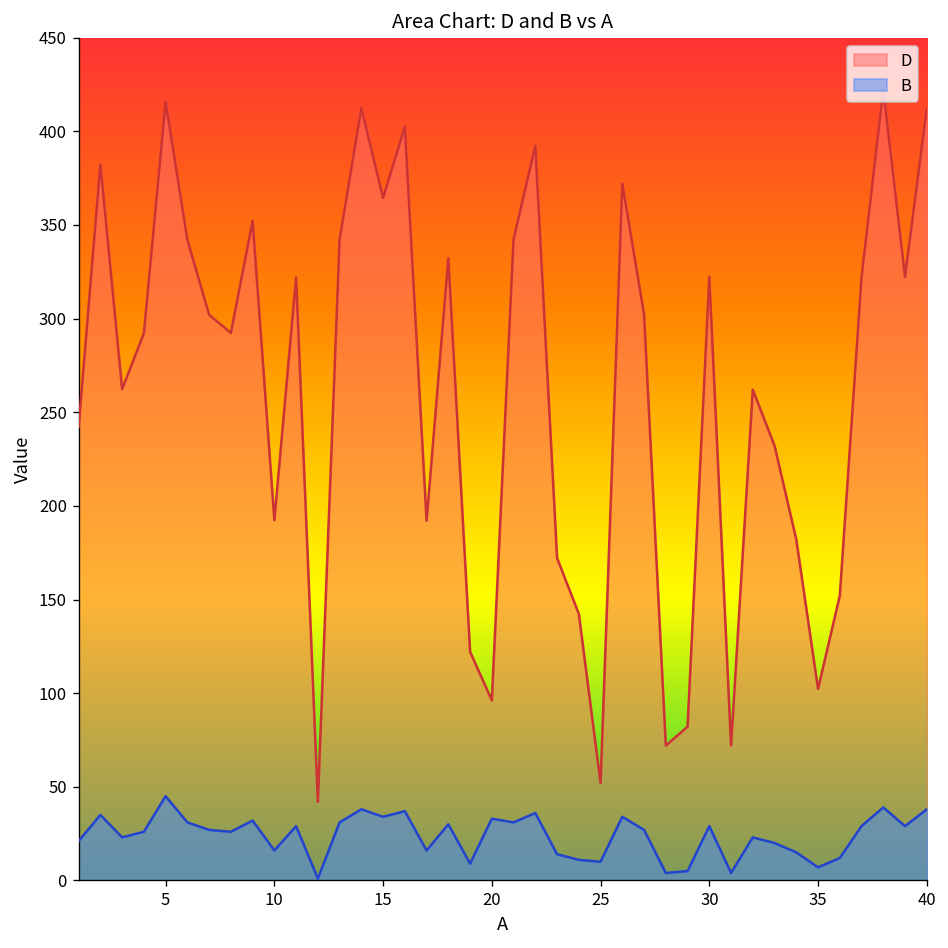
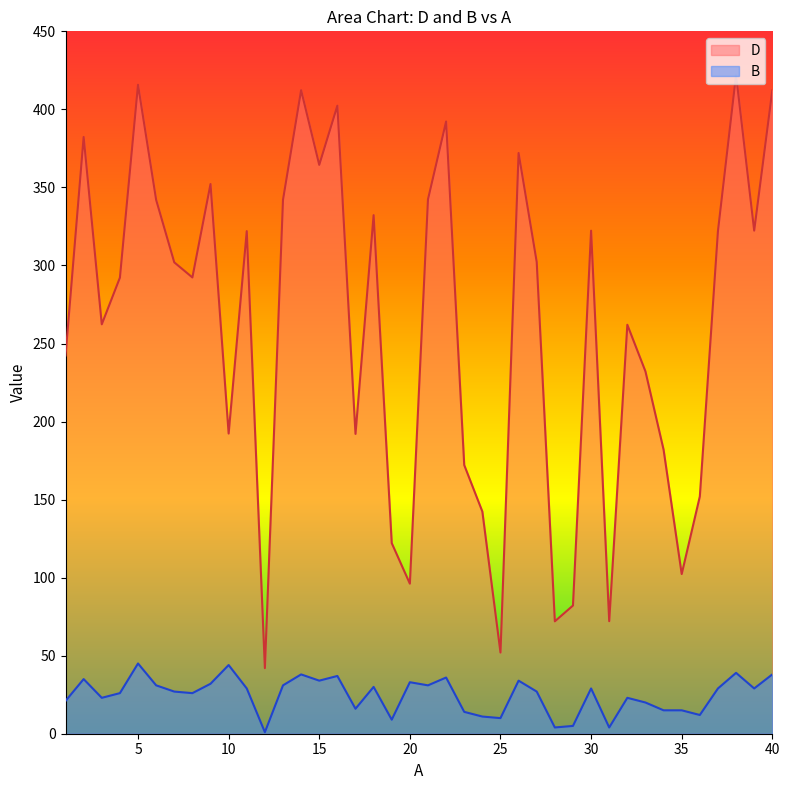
  {
    "D": {
      "5": 416,
      "10": 192,
      "15": 364,
      "20": 96,
      "25": 52,
      "30": 322,
      "35": 102,
      "40": 412
    },
    "B": {
      "5": 45,
-     "10": 16,
+     "10": 44,
      "15": 34,
      "20": 33,
      "25": 10,
      "30": 29,
-     "35": 7,
+     "35": 15,
      "40": 38
    }
  }
